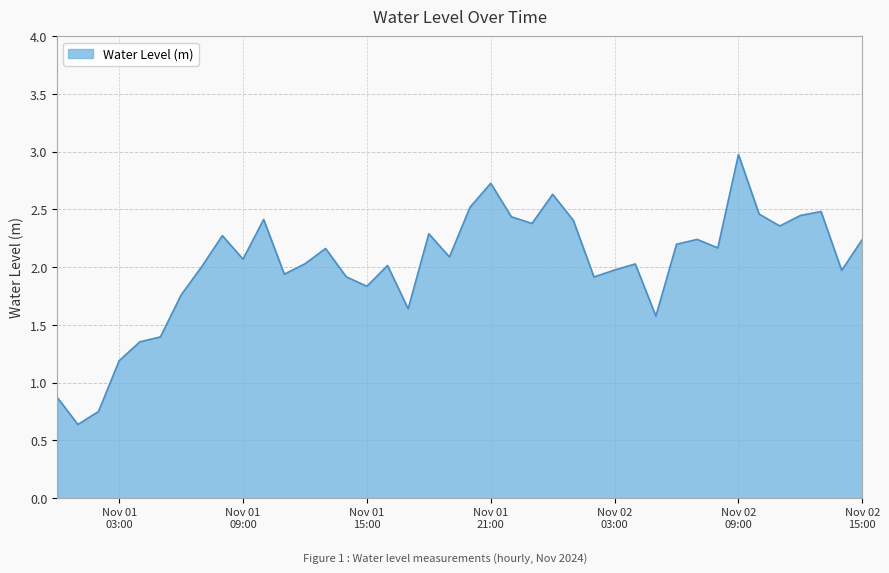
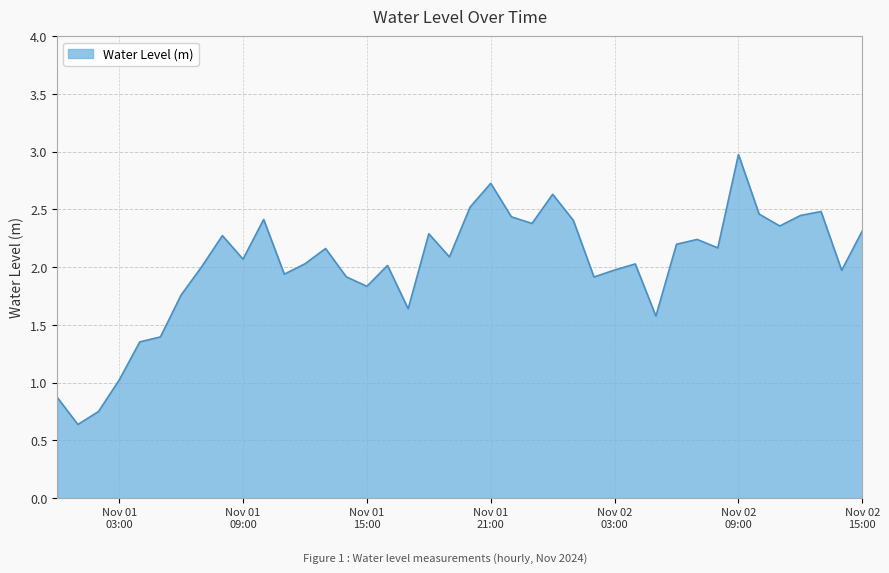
  {
-   "Nov 01 03:00": 1.19,
+   "Nov 01 03:00": 1.02,
    "Nov 01 09:00": 2.07,
    "Nov 01 15:00": 1.83,
    "Nov 01 21:00": 2.73,
    "Nov 02 03:00": 1.98,
    "Nov 02 09:00": 2.98,
-   "Nov 02 15:00": 2.24
+   "Nov 02 15:00": 2.31
  }
